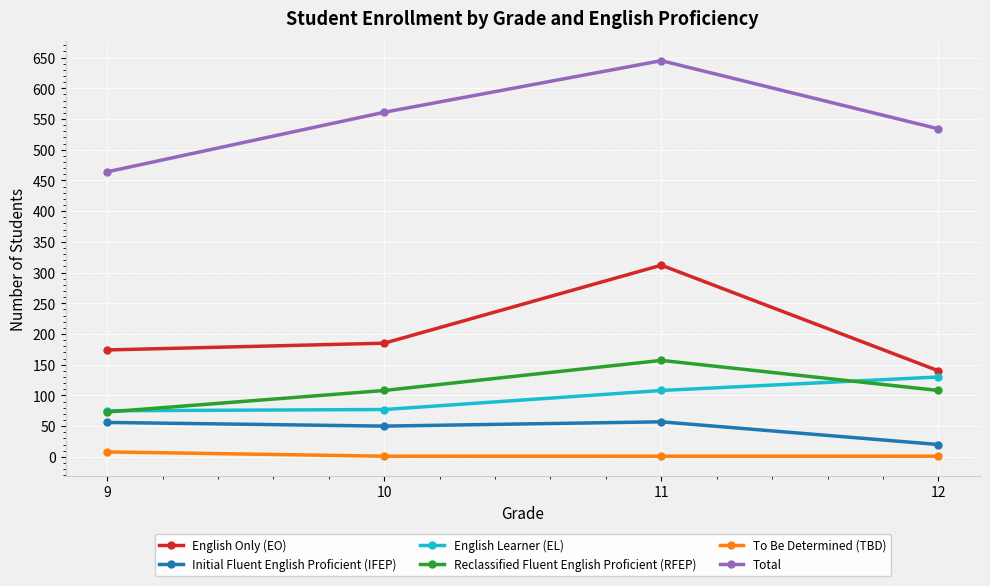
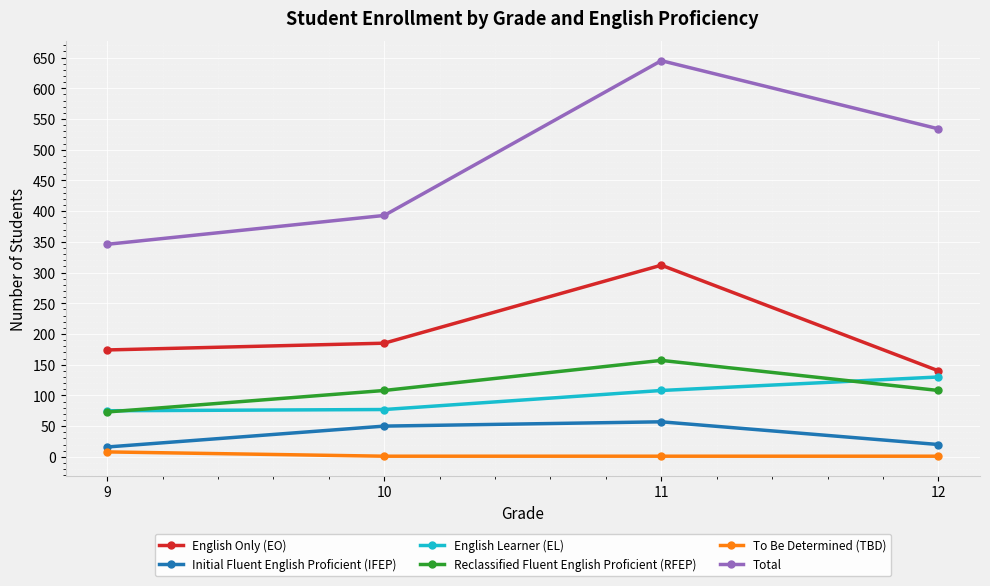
  {
    "English Only (EO)": {
      "9": 170,
      "10": 190,
      "11": 310,
      "12": 140
    },
    "Initial Fluent English Proficient (IFEP)": {
-     "9": 60,
+     "9": 20,
      "10": 50,
      "11": 60,
      "12": 20
    },
    "English Learner (EL)": {
      "10": 80,
      "11": 110,
      "12": 130
    },
    "Reclassified Fluent English Proficient (RFEP)": {
      "10": 110,
      "11": 160,
      "12": 110
    },
    "To Be Determined (TBD)": {
      "9": 10,
      "10": 0,
      "11": 0,
      "12": 0
    },
    "Total": {
-     "9": 460,
-     "10": 560,
+     "9": 350,
+     "10": 390,
      "11": 650,
      "12": 530
    }
  }
